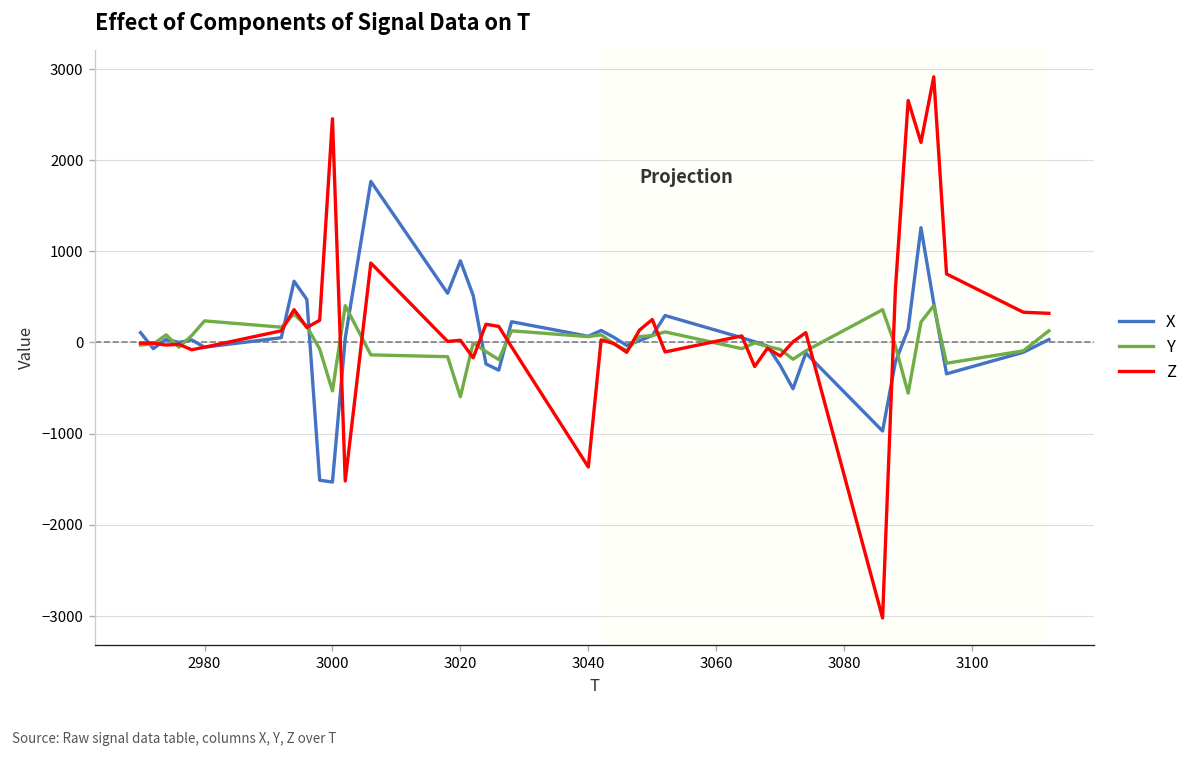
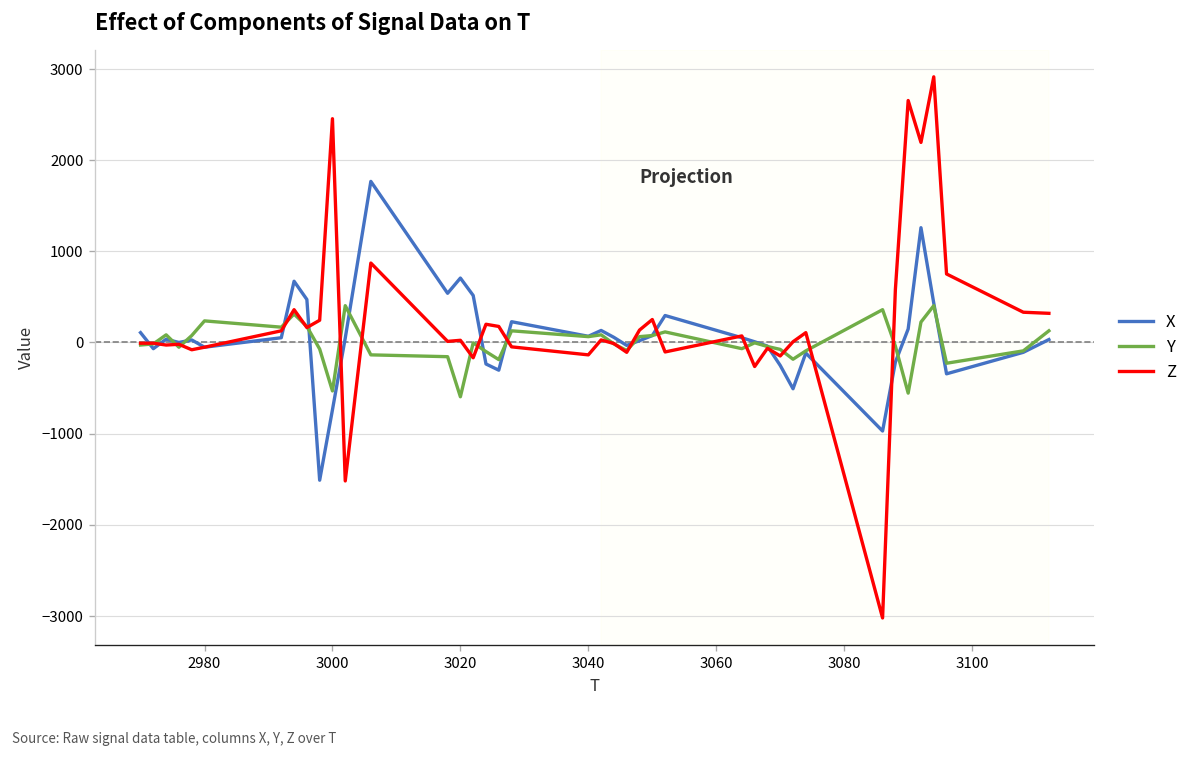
  {
    "X": {
-     "3000": -1500,
-     "3020": 900
+     "3000": -700,
+     "3020": 700
    },
    "Y": {
      "2980": 200,
      "3000": -500,
      "3020": -600
    },
    "Z": {
      "3000": 2500,
      "3020": 0,
-     "3040": -1400
+     "3040": -100
    }
  }
